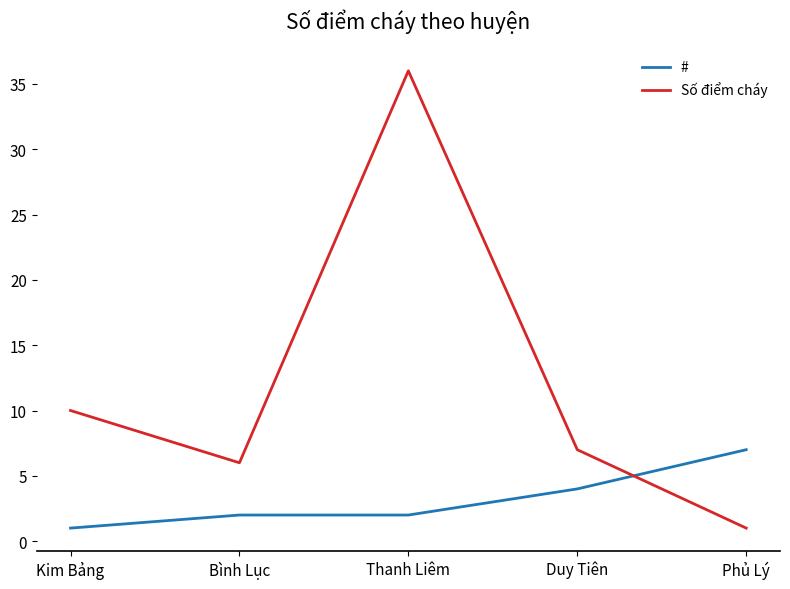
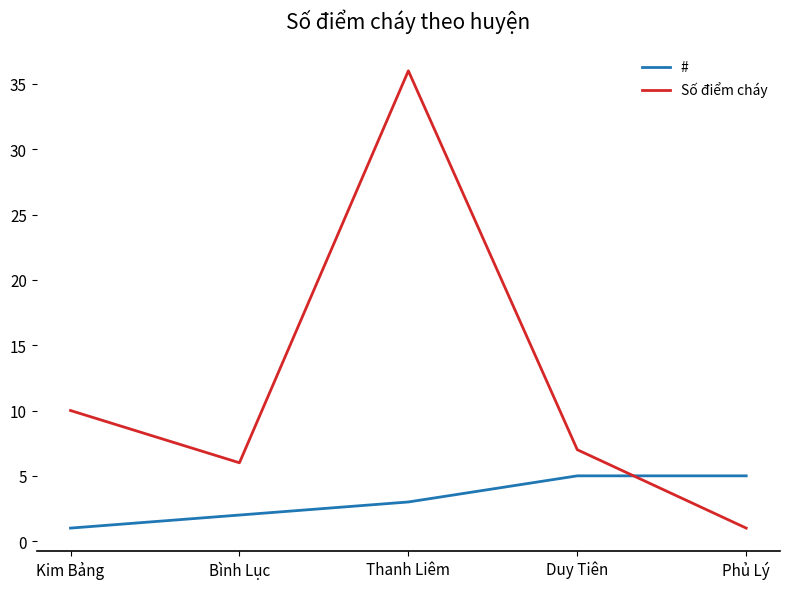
  {
    "#": {
      "Kim Bảng": 1,
      "Bình Lục": 2,
-     "Thanh Liêm": 2,
-     "Duy Tiên": 4,
-     "Phủ Lý": 7
+     "Thanh Liêm": 3,
+     "Duy Tiên": 5,
+     "Phủ Lý": 5
    },
    "Số điểm cháy": {
      "Kim Bảng": 10,
      "Bình Lục": 6,
      "Thanh Liêm": 36,
      "Duy Tiên": 7,
      "Phủ Lý": 1
    }
  }
